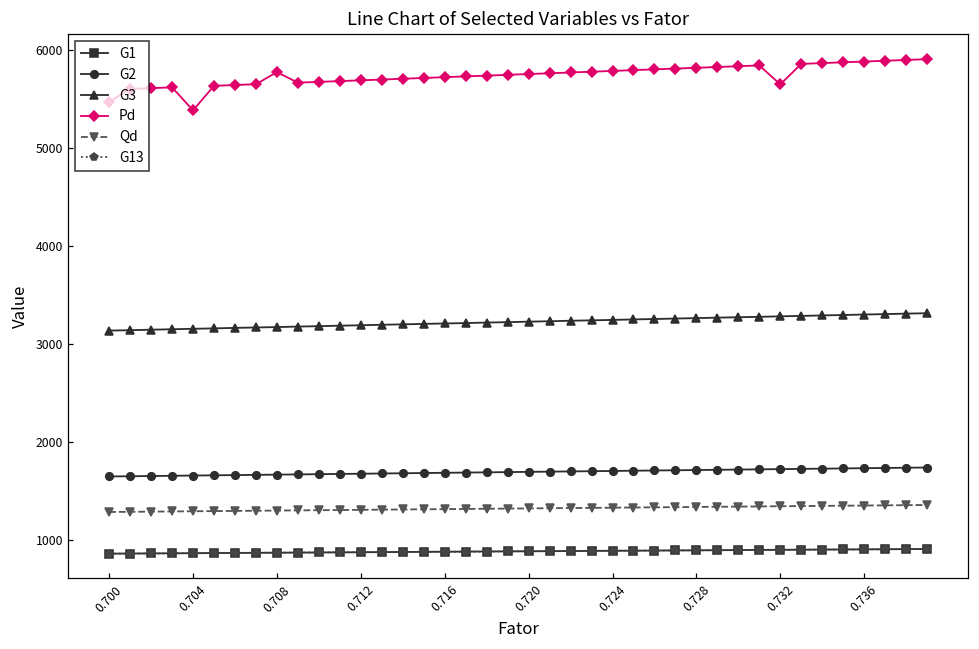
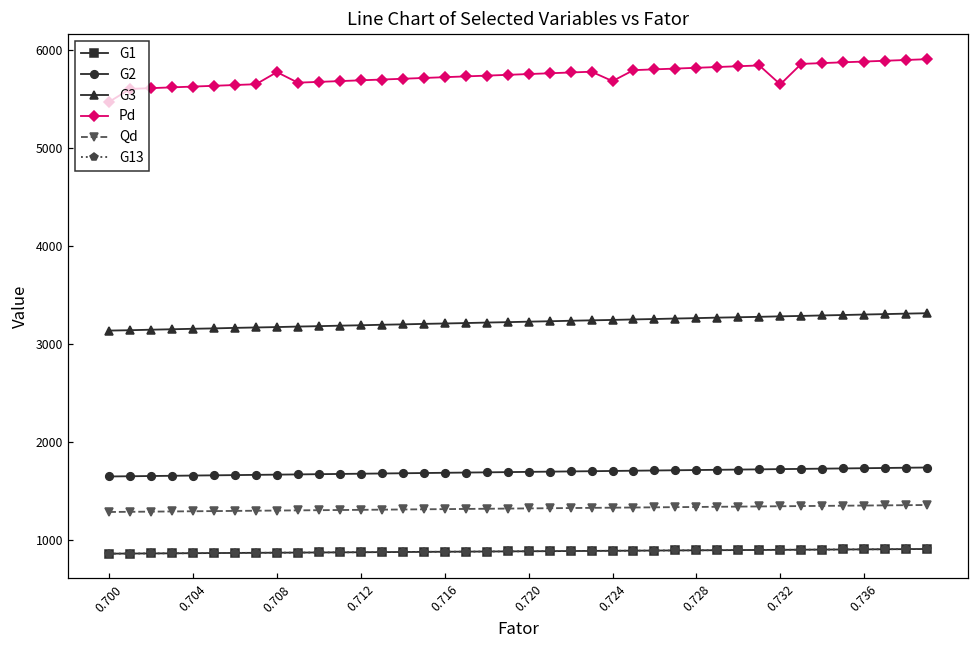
  {
    "Pd": {
-     "0.704": 5400,
+     "0.704": 5600,
      "0.708": 5800,
      "0.712": 5700,
      "0.716": 5700,
      "0.720": 5800,
-     "0.724": 5800,
+     "0.724": 5700,
      "0.728": 5800,
      "0.732": 5700,
      "0.736": 5900
    }
  }
